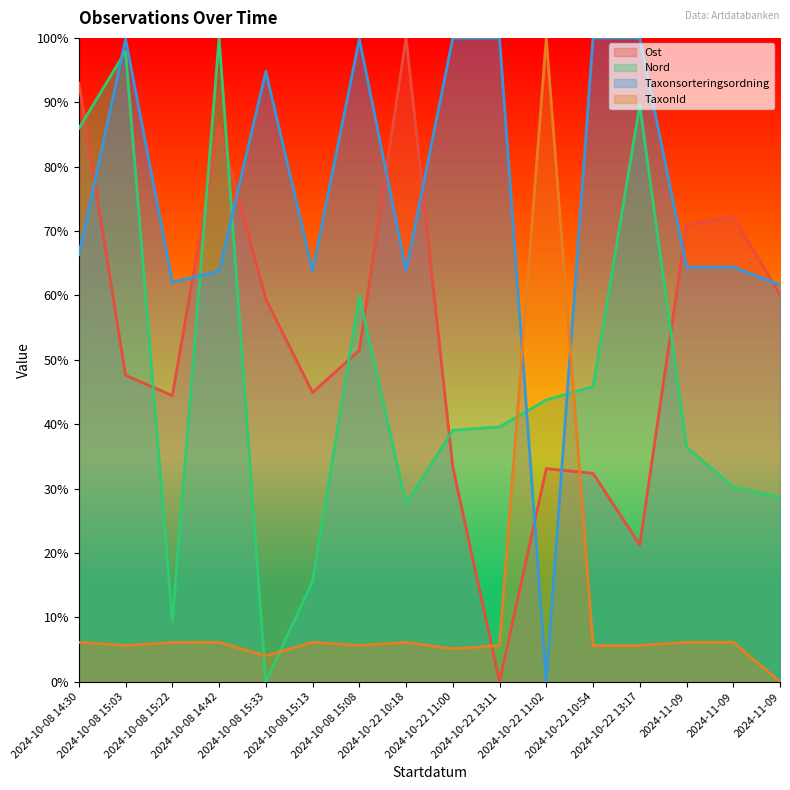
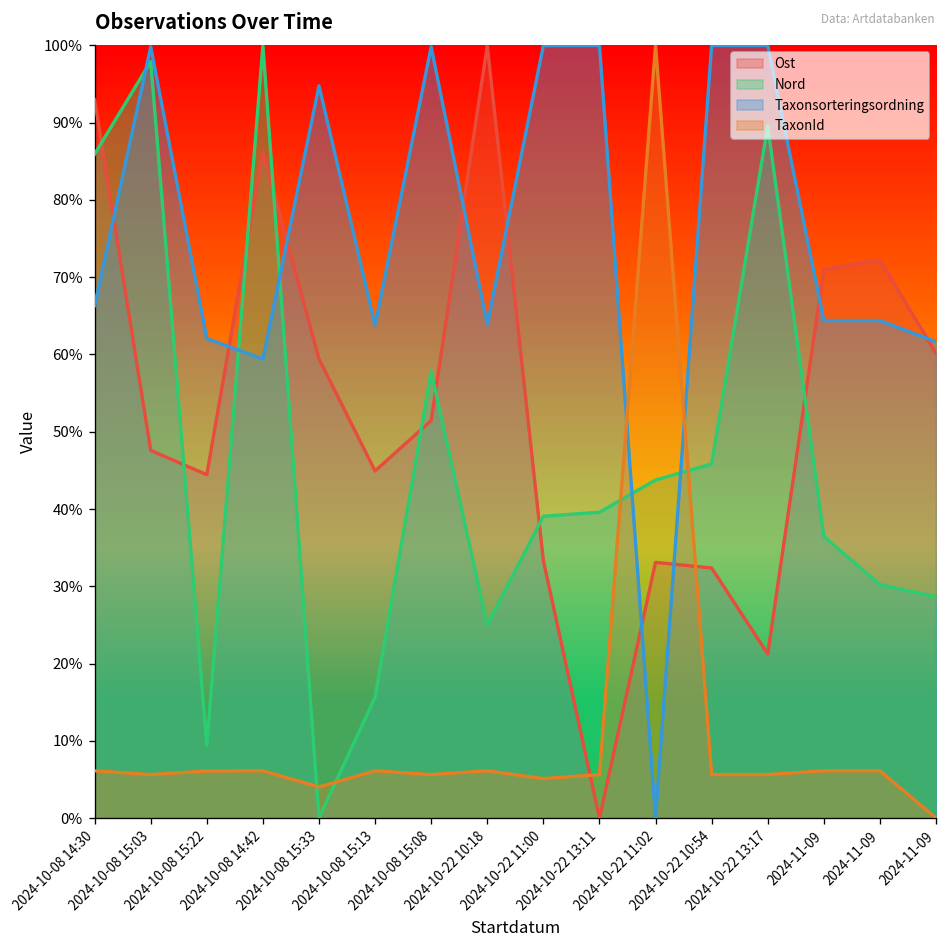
  {
    "Nord": {
      "2024-10-08 14:30": "86%",
      "2024-10-08 15:03": "98%",
      "2024-10-08 15:22": "9%",
      "2024-10-08 14:42": "100%",
      "2024-10-08 15:33": "0%",
      "2024-10-08 15:13": "16%",
-     "2024-10-08 15:08": "60%",
-     "2024-10-22 10:18": "28%",
+     "2024-10-08 15:08": "58%",
+     "2024-10-22 10:18": "25%",
      "2024-10-22 11:00": "39%",
      "2024-10-22 13:11": "40%",
      "2024-10-22 11:02": "44%",
      "2024-10-22 10:54": "46%"
    },
    "Taxonsorteringsordning": {
      "2024-10-08 14:30": "66%",
      "2024-10-08 15:03": "100%",
      "2024-10-08 15:22": "62%",
-     "2024-10-08 14:42": "64%",
+     "2024-10-08 14:42": "59%",
      "2024-10-08 15:33": "95%",
      "2024-10-08 15:13": "64%",
      "2024-10-08 15:08": "100%",
      "2024-10-22 10:18": "64%",
      "2024-10-22 11:00": "100%",
      "2024-10-22 13:11": "100%",
      "2024-10-22 11:02": "0%",
      "2024-10-22 10:54": "100%",
      "2024-10-22 13:17": "100%"
    }
  }
